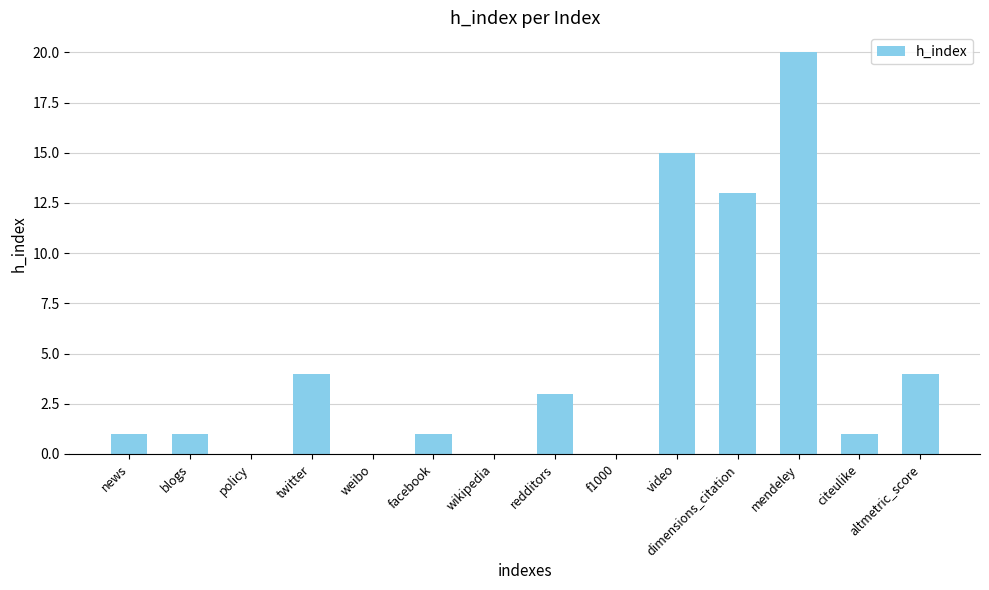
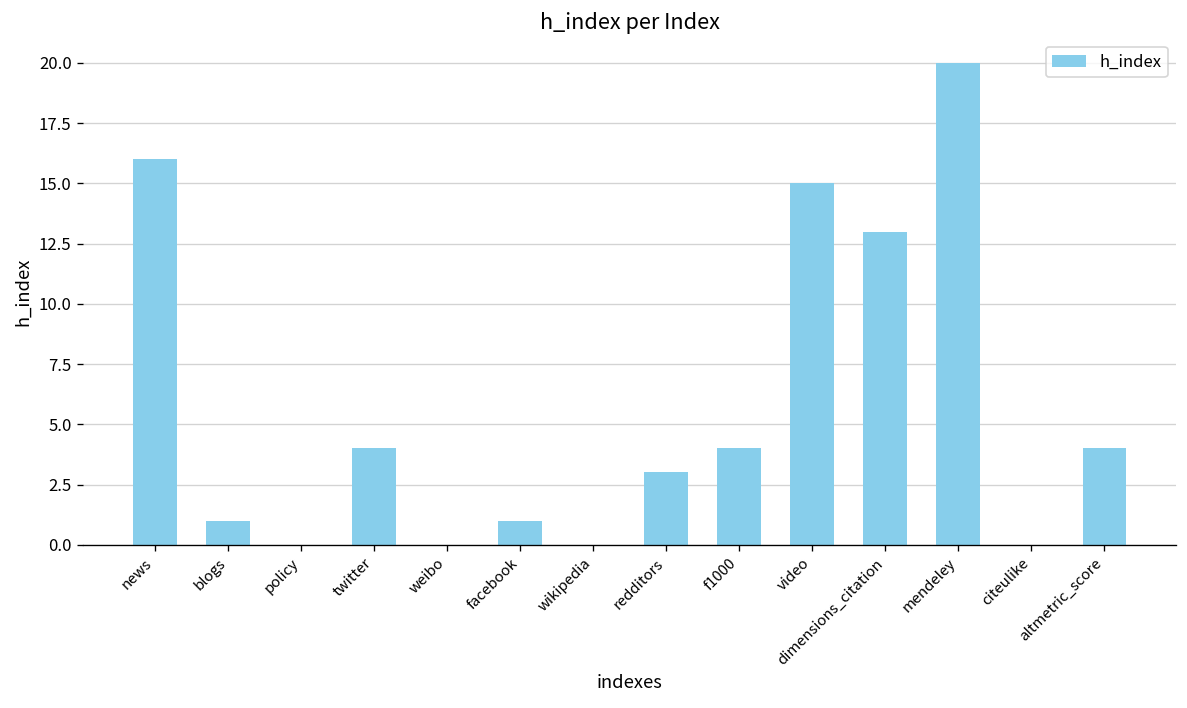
  {
-   "news": 1,
+   "news": 16,
    "blogs": 1,
    "policy": 0,
    "twitter": 4,
    "weibo": 0,
    "facebook": 1,
    "wikipedia": 0,
    "redditors": 3,
-   "f1000": 0,
+   "f1000": 4,
    "video": 15,
    "dimensions_citation": 13,
    "mendeley": 20,
-   "citeulike": 1,
+   "citeulike": 0,
    "altmetric_score": 4
  }
